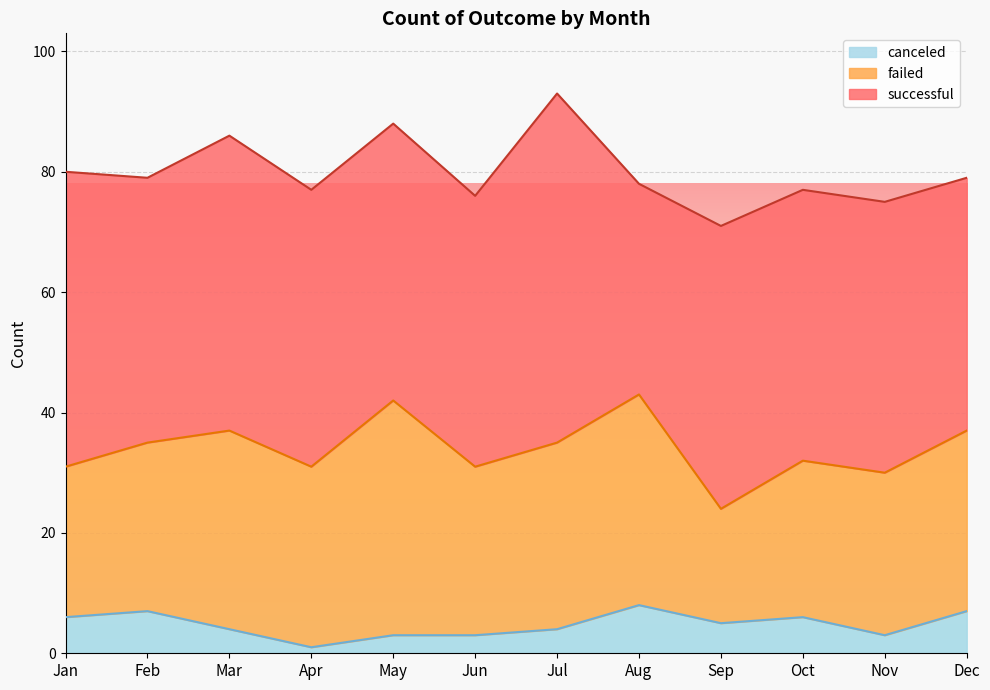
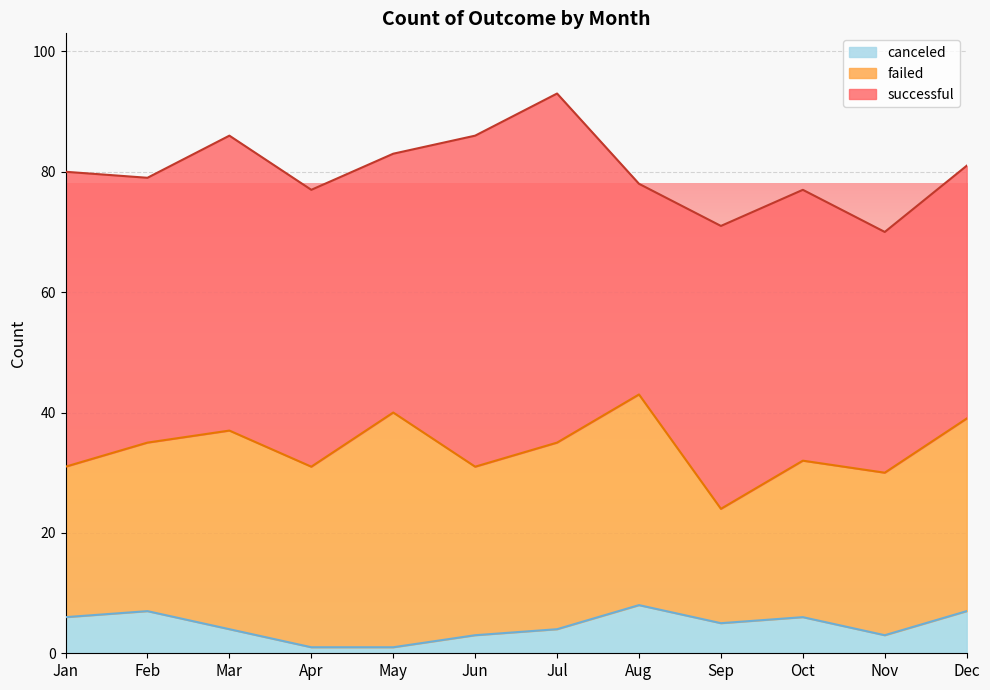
  {
    "canceled": {
      "Jan": 6,
      "Feb": 7,
      "Mar": 4,
      "Apr": 1,
-     "May": 3,
+     "May": 1,
      "Jun": 3,
      "Jul": 4,
      "Aug": 8,
      "Sep": 5,
      "Oct": 6,
      "Nov": 3,
      "Dec": 7
    },
    "failed": {
      "Jan": 25,
      "Feb": 28,
      "Mar": 33,
      "Apr": 30,
      "May": 39,
      "Jun": 28,
      "Jul": 31,
      "Aug": 35,
      "Sep": 19,
      "Oct": 26,
      "Nov": 27,
-     "Dec": 30
+     "Dec": 32
    },
    "successful": {
      "Jan": 49,
      "Feb": 44,
      "Mar": 49,
      "Apr": 46,
-     "May": 46,
-     "Jun": 45,
+     "May": 43,
+     "Jun": 55,
      "Jul": 58,
      "Aug": 35,
      "Sep": 47,
      "Oct": 45,
-     "Nov": 45,
+     "Nov": 40,
      "Dec": 42
    }
  }
